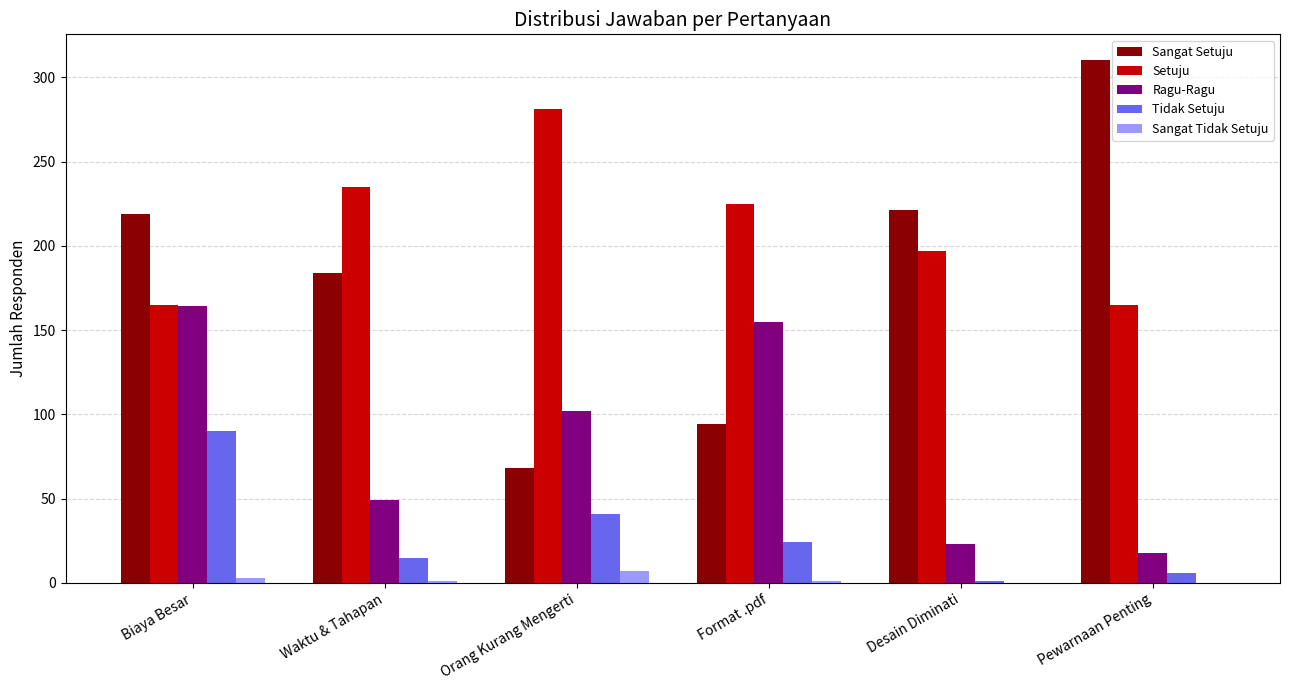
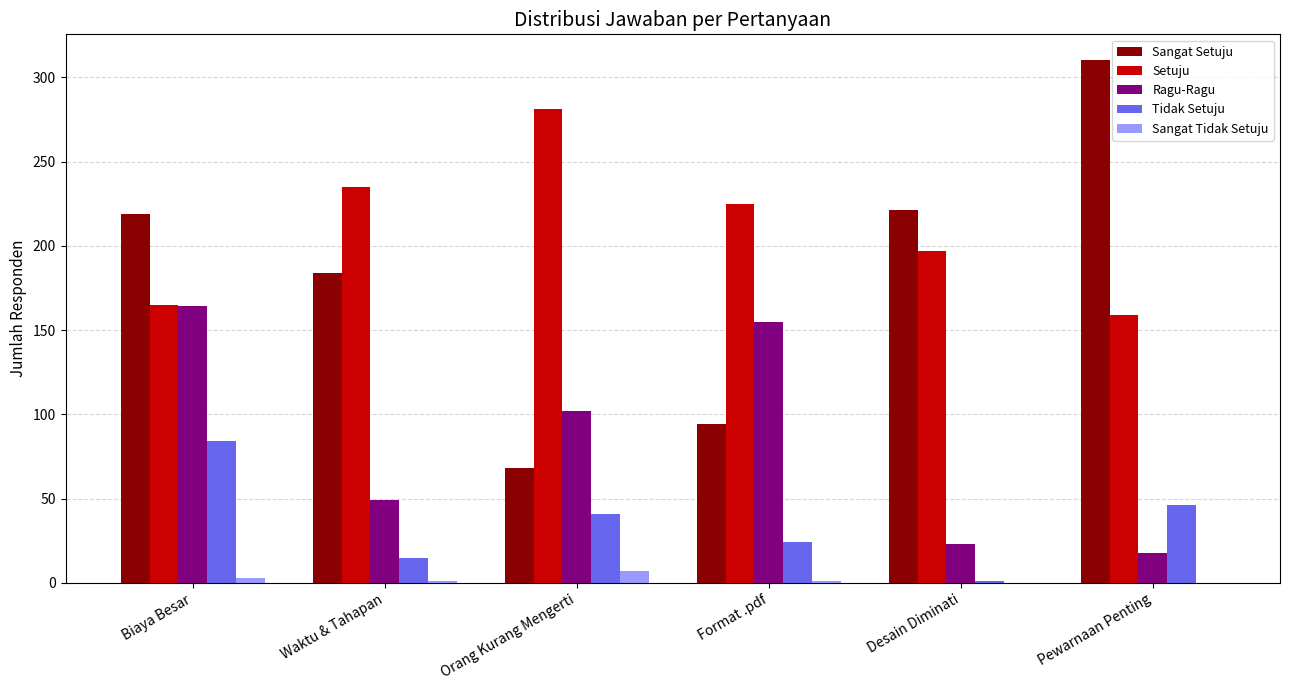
  {
    "Sangat Setuju": {
      "Biaya Besar": 219,
      "Waktu & Tahapan": 184,
      "Orang Kurang Mengerti": 68,
      "Format .pdf": 94,
      "Desain Diminati": 221,
      "Pewarnaan Penting": 310
    },
    "Setuju": {
      "Biaya Besar": 165,
      "Waktu & Tahapan": 235,
      "Orang Kurang Mengerti": 281,
      "Format .pdf": 225,
      "Desain Diminati": 197,
-     "Pewarnaan Penting": 165
+     "Pewarnaan Penting": 159
    },
    "Ragu-Ragu": {
      "Biaya Besar": 164,
      "Waktu & Tahapan": 49,
      "Orang Kurang Mengerti": 102,
      "Format .pdf": 155,
      "Desain Diminati": 23,
      "Pewarnaan Penting": 18
    },
    "Tidak Setuju": {
-     "Biaya Besar": 90,
+     "Biaya Besar": 84,
      "Waktu & Tahapan": 15,
      "Orang Kurang Mengerti": 41,
      "Format .pdf": 24,
-     "Pewarnaan Penting": 6
+     "Pewarnaan Penting": 46
    },
    "Sangat Tidak Setuju": {
      "Biaya Besar": 3,
      "Orang Kurang Mengerti": 7,
      "Desain Diminati": 0,
      "Pewarnaan Penting": 0
    }
  }
